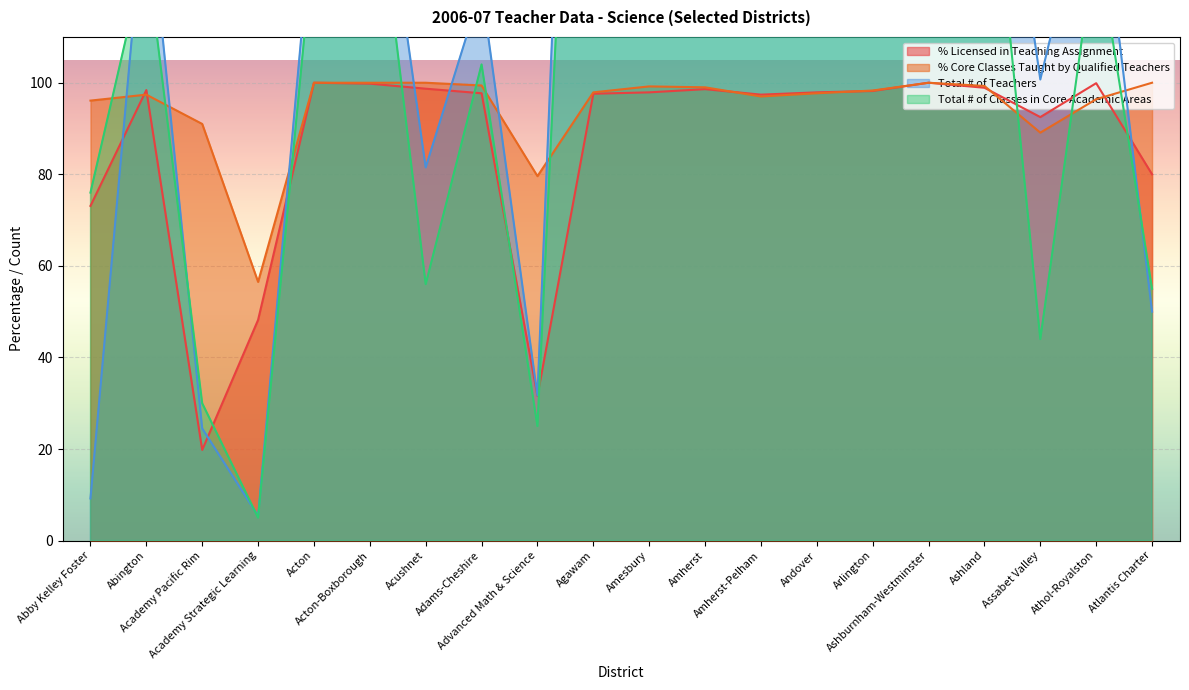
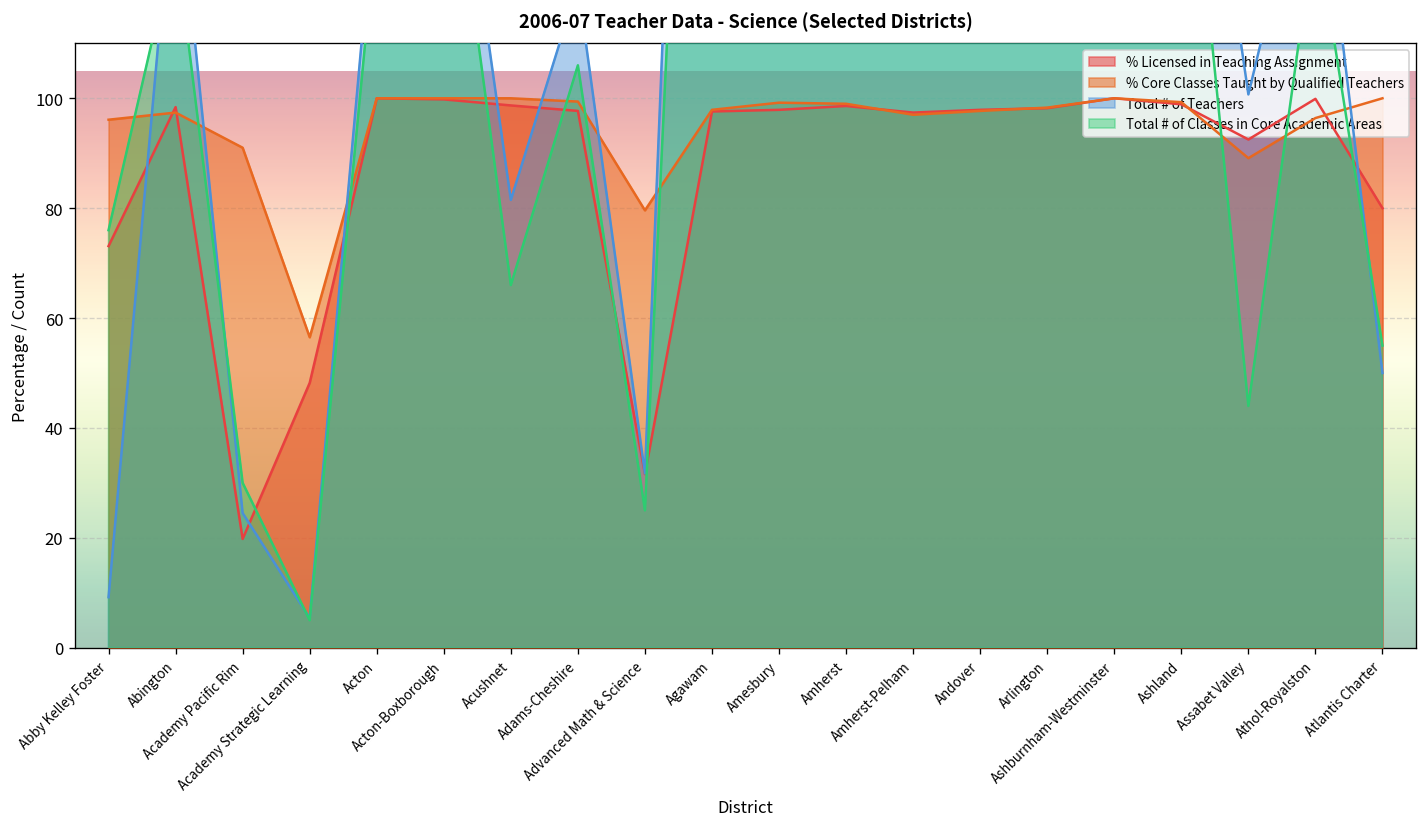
  {
    "Total # of Teachers": {
      "Abby Kelley Foster": 9,
      "Academy Pacific Rim": 25,
      "Acushnet": 82,
      "Atlantis Charter": 50
    },
    "Total # of Classes in Core Academic Areas": {
      "Abby Kelley Foster": 76,
      "Academy Pacific Rim": 30,
-     "Acushnet": 56,
-     "Adams-Cheshire": 104,
+     "Acushnet": 66,
+     "Adams-Cheshire": 106,
      "Advanced Math & Science": 25,
      "Assabet Valley": 44,
      "Atlantis Charter": 55
    }
  }
